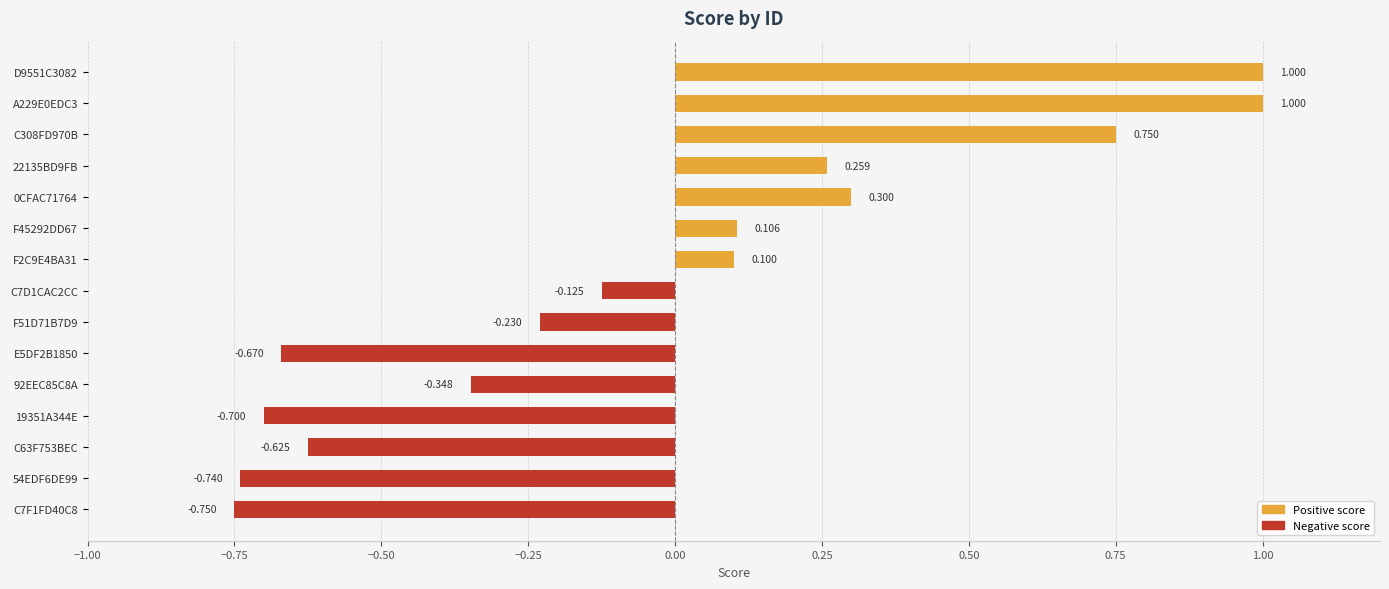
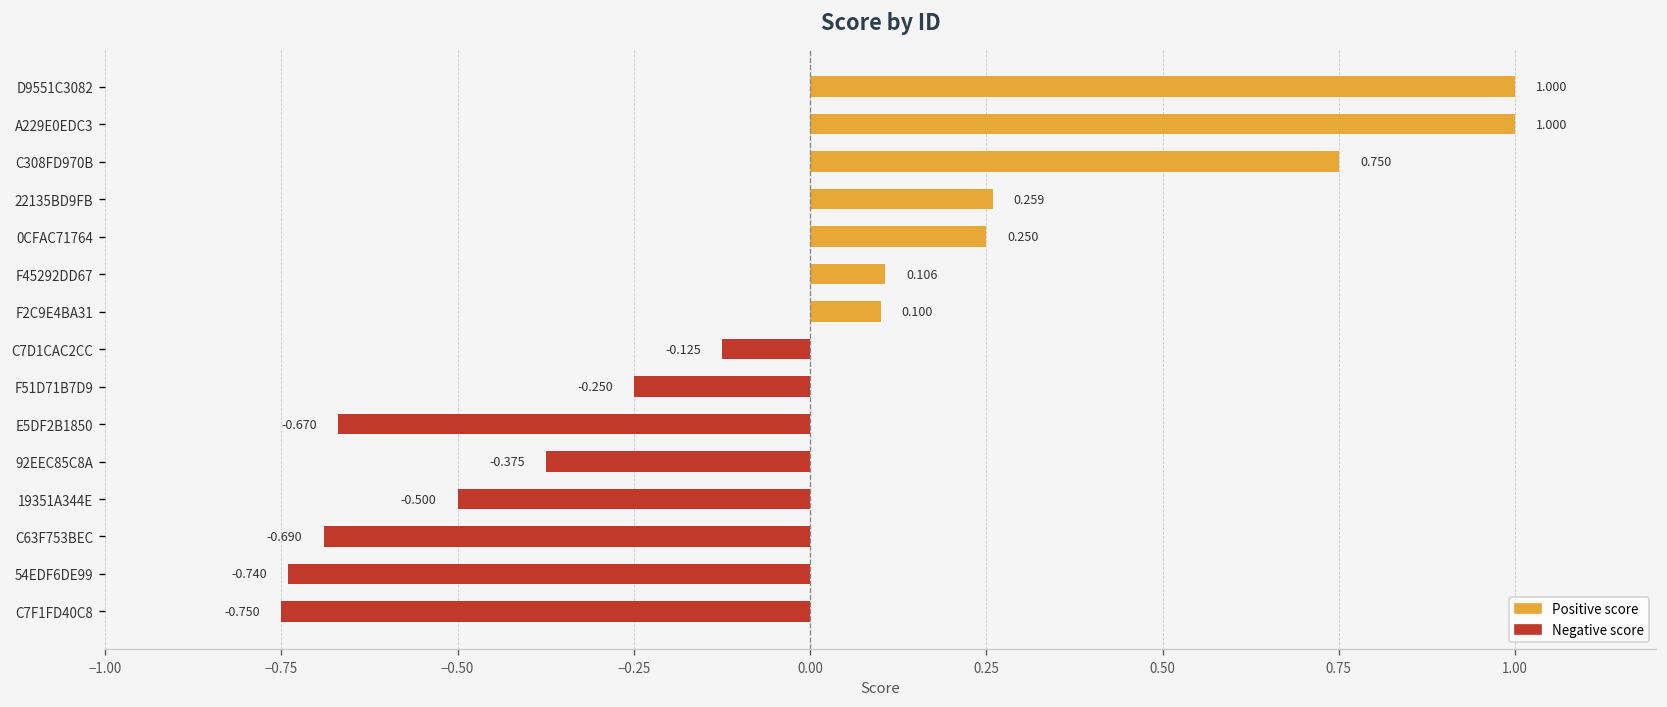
  {
    "D9551C3082": 1.000,
    "A229E0EDC3": 1.000,
    "C308FD970B": 0.750,
    "22135BD9FB": 0.259,
-   "0CFAC71764": 0.300,
+   "0CFAC71764": 0.250,
    "F45292DD67": 0.106,
    "F2C9E4BA31": 0.100,
    "C7D1CAC2CC": -0.125,
-   "F51D71B7D9": -0.230,
+   "F51D71B7D9": -0.250,
    "E5DF2B1850": -0.670,
-   "92EEC85C8A": -0.348,
-   "19351A344E": -0.700,
-   "C63F753BEC": -0.625,
+   "92EEC85C8A": -0.375,
+   "19351A344E": -0.500,
+   "C63F753BEC": -0.690,
    "54EDF6DE99": -0.740,
    "C7F1FD40C8": -0.750
  }
